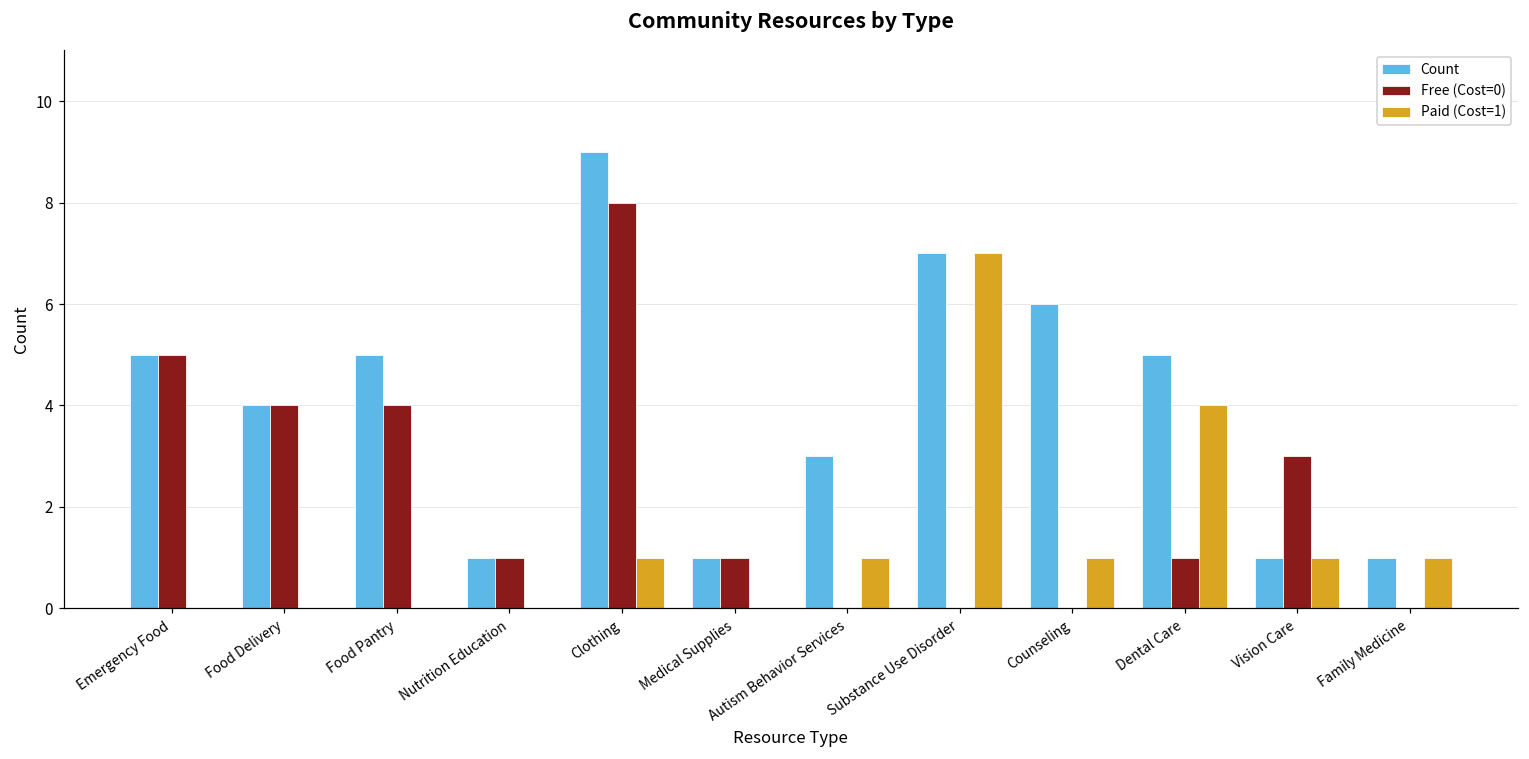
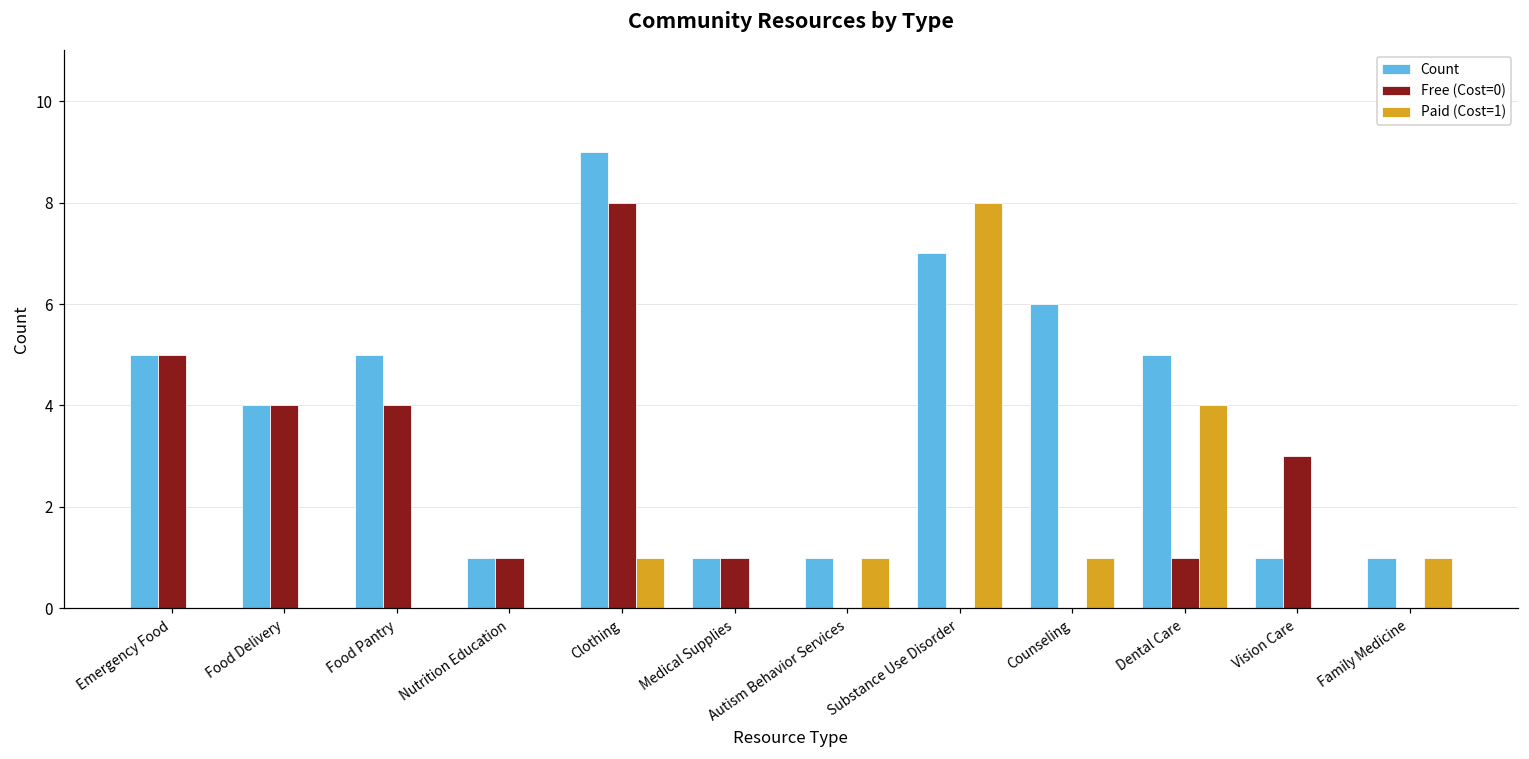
  {
    "Count": {
      "Emergency Food": 5,
      "Food Delivery": 4,
      "Food Pantry": 5,
      "Nutrition Education": 1,
      "Clothing": 9,
      "Medical Supplies": 1,
-     "Autism Behavior Services": 3,
+     "Autism Behavior Services": 1,
      "Substance Use Disorder": 7,
      "Counseling": 6,
      "Dental Care": 5,
      "Vision Care": 1,
      "Family Medicine": 1
    },
    "Free (Cost=0)": {
      "Emergency Food": 5,
      "Food Delivery": 4,
      "Food Pantry": 4,
      "Nutrition Education": 1,
      "Clothing": 8,
      "Medical Supplies": 1,
      "Autism Behavior Services": 0,
      "Substance Use Disorder": 0,
      "Counseling": 0,
      "Dental Care": 1,
      "Vision Care": 3,
      "Family Medicine": 0
    },
    "Paid (Cost=1)": {
      "Emergency Food": 0,
      "Food Delivery": 0,
      "Food Pantry": 0,
      "Nutrition Education": 0,
      "Clothing": 1,
      "Medical Supplies": 0,
      "Autism Behavior Services": 1,
-     "Substance Use Disorder": 7,
+     "Substance Use Disorder": 8,
      "Counseling": 1,
      "Dental Care": 4,
-     "Vision Care": 1,
+     "Vision Care": 0,
      "Family Medicine": 1
    }
  }
